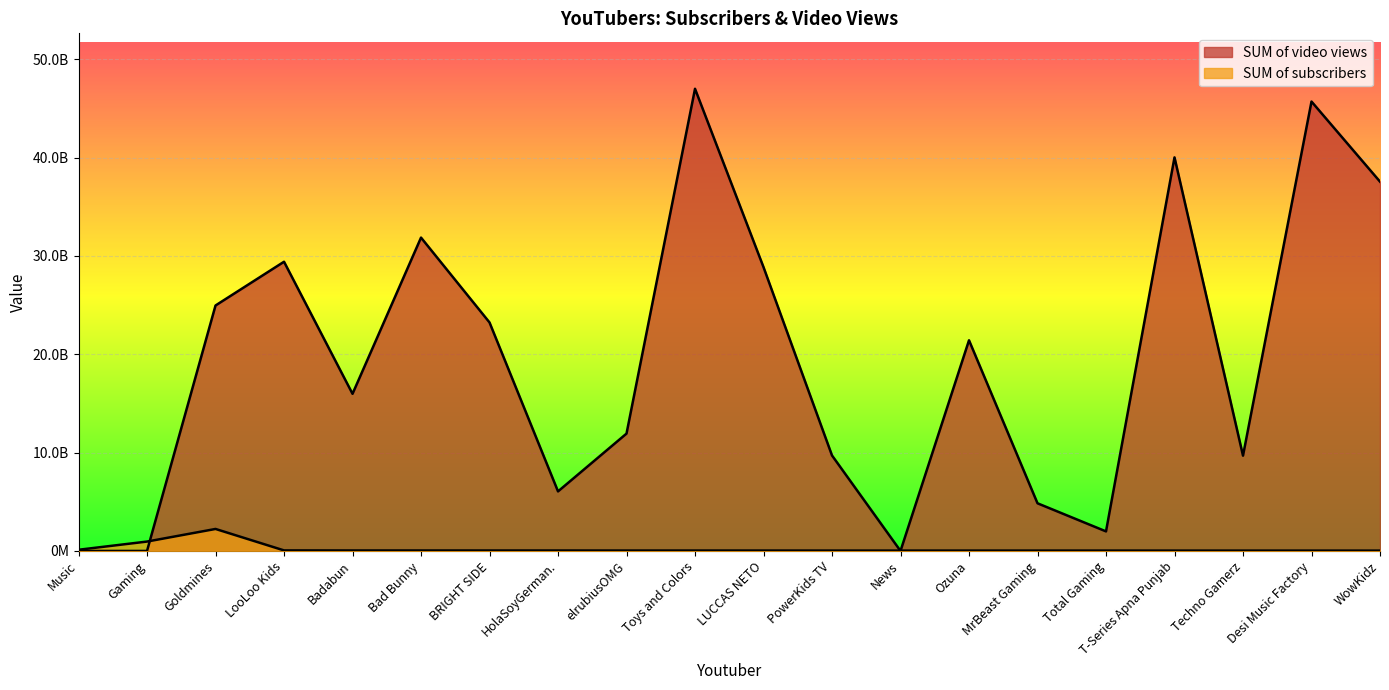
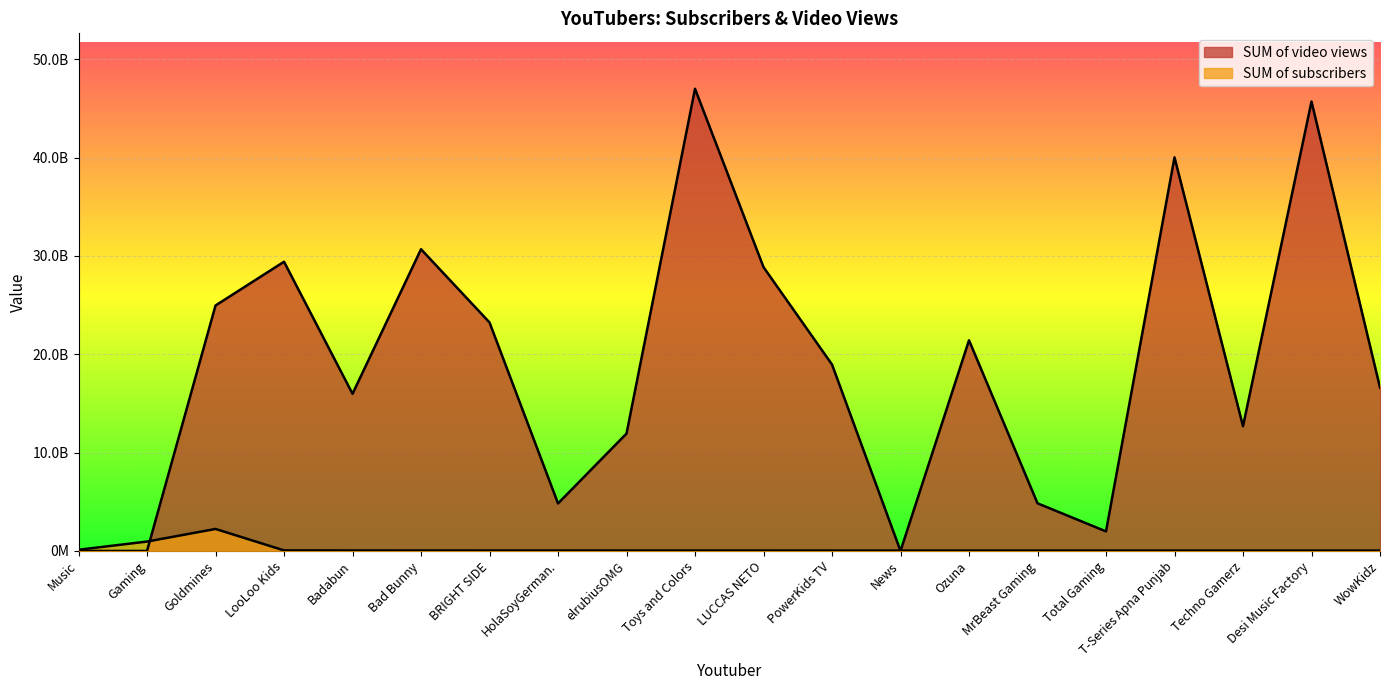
  {
    "SUM of video views": {
      "Gaming": 0,
      "Goldmines": 25000000000,
      "LooLoo Kids": 29000000000,
      "Badabun": 16000000000,
-     "Bad Bunny": 32000000000,
+     "Bad Bunny": 31000000000,
      "BRIGHT SIDE": 23000000000,
-     "HolaSoyGerman.": 6000000000,
+     "HolaSoyGerman.": 5000000000,
      "elrubiusOMG": 12000000000,
      "Toys and Colors": 47000000000,
      "LUCCAS NETO": 29000000000,
-     "PowerKids TV": 10000000000,
+     "PowerKids TV": 19000000000,
      "Ozuna": 21000000000,
      "MrBeast Gaming": 5000000000,
      "Total Gaming": 2000000000,
      "T-Series Apna Punjab": 40000000000,
-     "Techno Gamerz": 10000000000,
+     "Techno Gamerz": 13000000000,
      "Desi Music Factory": 46000000000,
-     "WowKidz": 38000000000
+     "WowKidz": 17000000000
    },
    "SUM of subscribers": {
      "Gaming": 1000000000,
      "Goldmines": 2000000000,
      "LooLoo Kids": 0,
      "Badabun": 0,
      "Bad Bunny": 0,
      "BRIGHT SIDE": 0,
      "HolaSoyGerman.": 0,
      "elrubiusOMG": 0,
      "Toys and Colors": 0,
      "LUCCAS NETO": 0,
      "PowerKids TV": 0,
      "Ozuna": 0,
      "MrBeast Gaming": 0,
      "Total Gaming": 0,
      "T-Series Apna Punjab": 0,
      "Techno Gamerz": 0,
      "Desi Music Factory": 0,
      "WowKidz": 0
    }
  }
